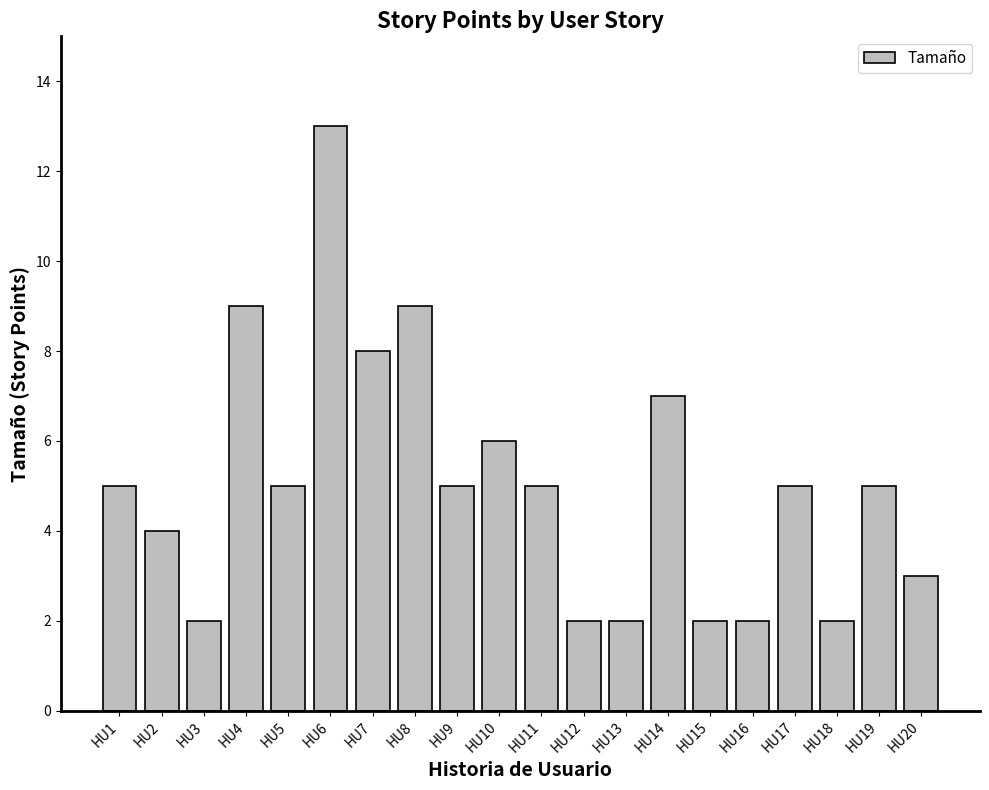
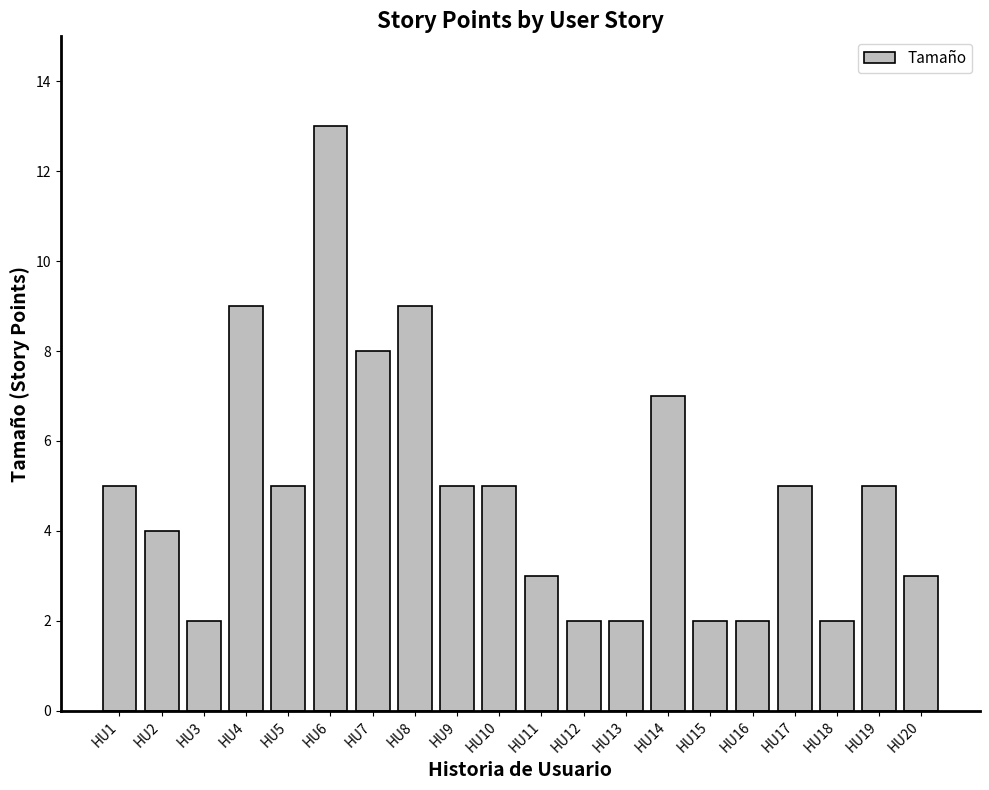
  {
    "HU1": 5,
    "HU2": 4,
    "HU3": 2,
    "HU4": 9,
    "HU5": 5,
    "HU6": 13,
    "HU7": 8,
    "HU8": 9,
    "HU9": 5,
-   "HU10": 6,
-   "HU11": 5,
+   "HU10": 5,
+   "HU11": 3,
    "HU12": 2,
    "HU13": 2,
    "HU14": 7,
    "HU15": 2,
    "HU16": 2,
    "HU17": 5,
    "HU18": 2,
    "HU19": 5,
    "HU20": 3
  }
